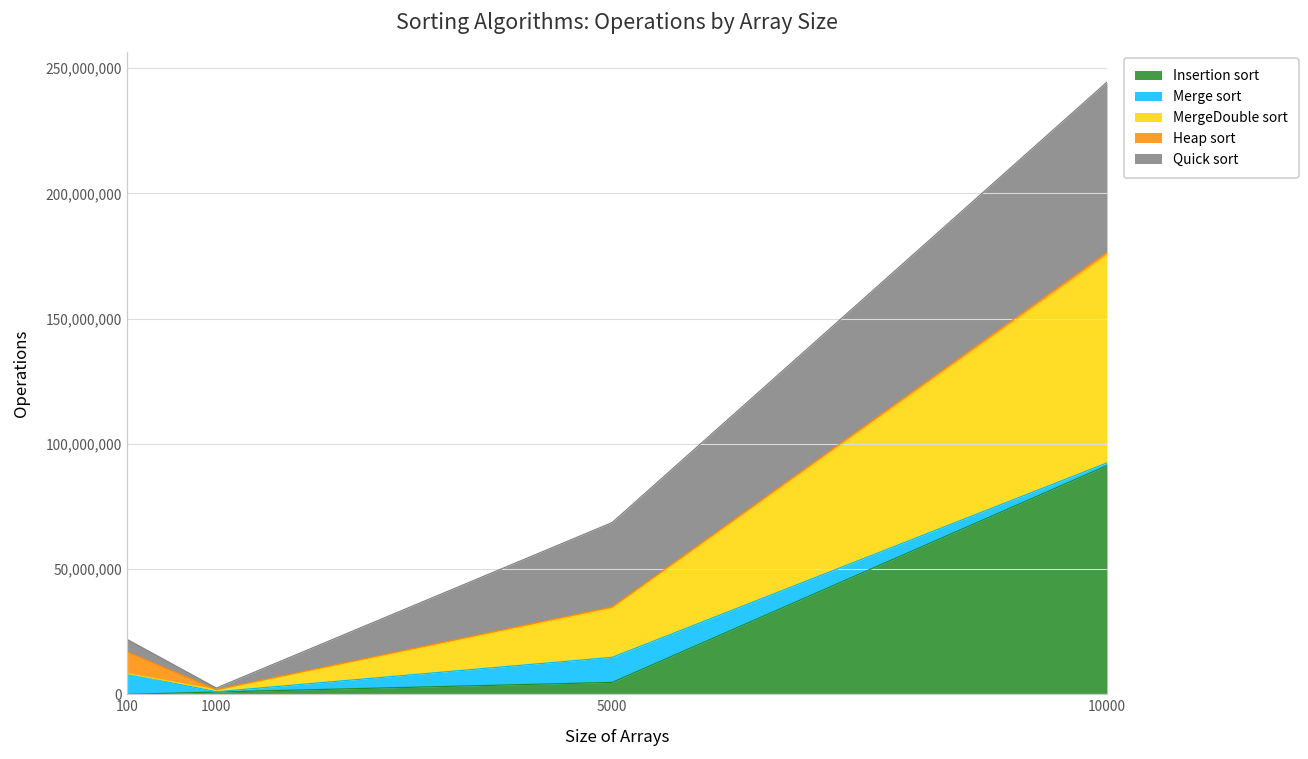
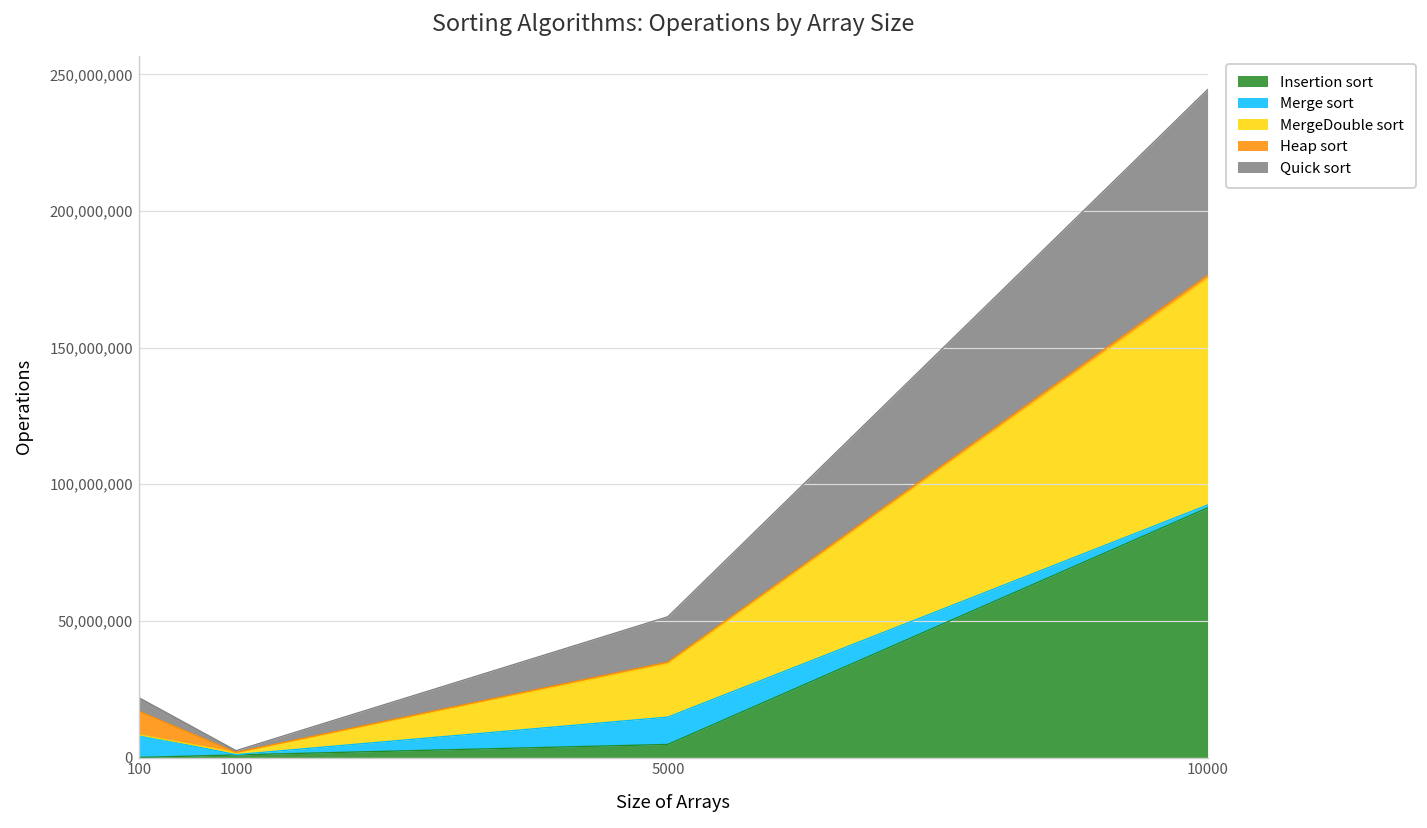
  {
    "Insertion sort": {
      "100": "0",
      "5000": "5,000,000"
    },
    "Merge sort": {
      "5000": "10,000,000"
    },
    "MergeDouble sort": {
      "10000": "83,000,000"
    },
    "Heap sort": {
      "100": "9,000,000",
      "10000": "1,000,000"
    },
    "Quick sort": {
      "100": "5,000,000",
-     "5000": "34,000,000",
+     "5000": "17,000,000",
      "10000": "68,000,000"
    }
  }
